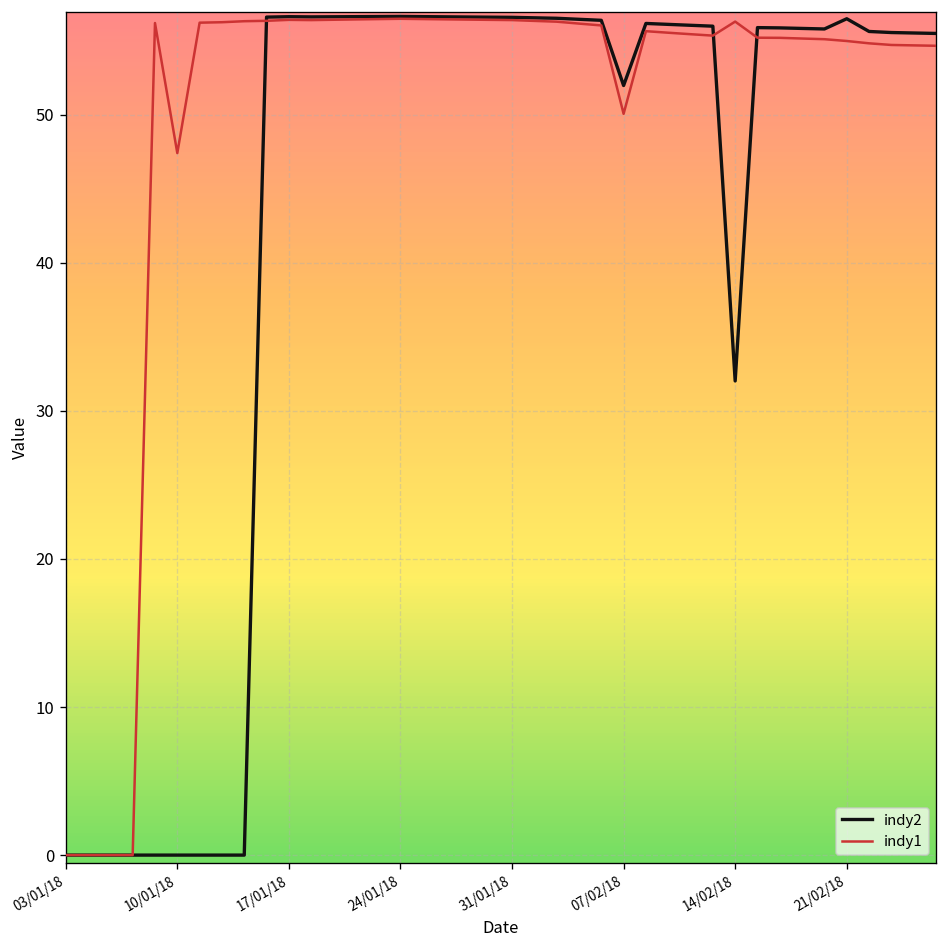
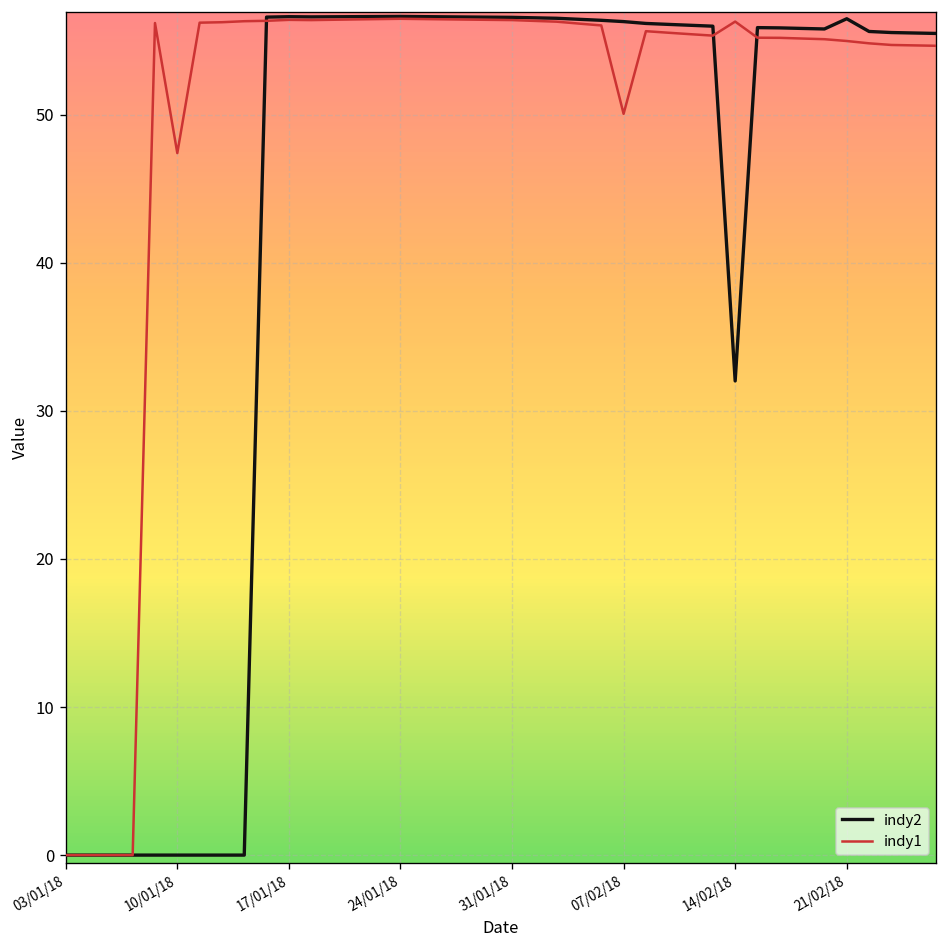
  {
    "indy2": {
      "10/01/18": 0.0,
      "17/01/18": 56.6,
-     "07/02/18": 52.0,
+     "07/02/18": 56.3,
      "14/02/18": 32.0,
      "21/02/18": 56.5
    },
    "indy1": {
      "10/01/18": 47.4,
      "17/01/18": 56.4,
      "07/02/18": 50.1,
      "14/02/18": 56.3,
      "21/02/18": 55.0
    }
  }
